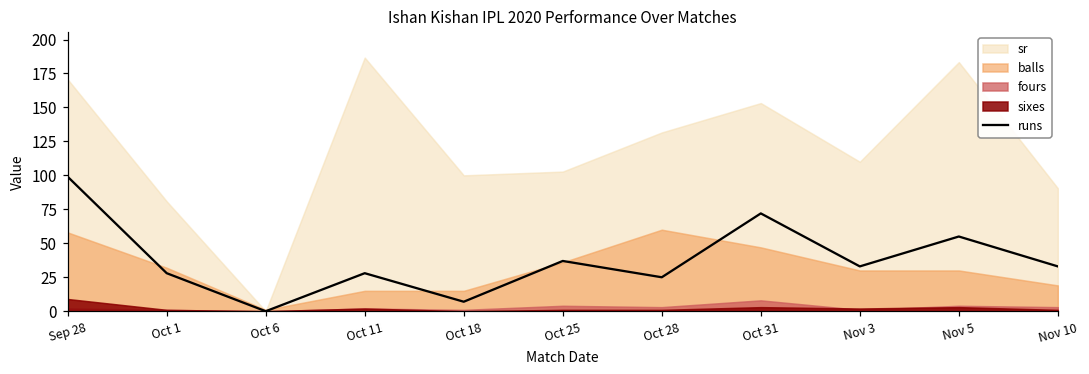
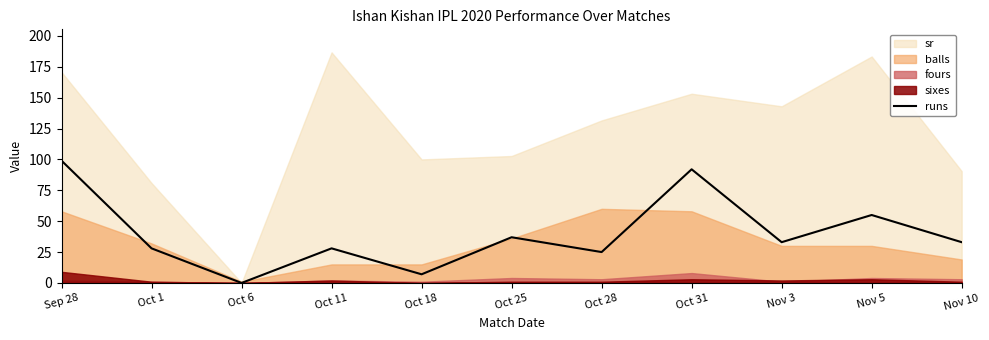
  {
    "runs": {
      "Sep 28": 99,
      "Oct 1": 28,
      "Oct 11": 28,
      "Oct 18": 7,
      "Oct 28": 25,
-     "Oct 31": 72,
+     "Oct 31": 92,
      "Nov 3": 33,
      "Nov 5": 55,
      "Nov 10": 33
    },
    "sr": {
      "Sep 28": 171,
      "Oct 1": 81,
      "Oct 11": 187,
      "Oct 18": 100,
      "Oct 25": 103,
      "Oct 28": 132,
      "Oct 31": 153,
-     "Nov 3": 110,
+     "Nov 3": 143,
      "Nov 5": 183,
      "Nov 10": 91
    },
    "balls": {
      "Sep 28": 58,
      "Oct 1": 32,
      "Oct 11": 15,
      "Oct 18": 15,
      "Oct 28": 60,
-     "Oct 31": 47,
+     "Oct 31": 58,
      "Nov 3": 30,
      "Nov 5": 30,
      "Nov 10": 19
    },
    "fours": {
      "Oct 25": 4,
      "Oct 31": 8
    },
    "sixes": {
      "Sep 28": 9,
      "Oct 31": 3
    }
  }
